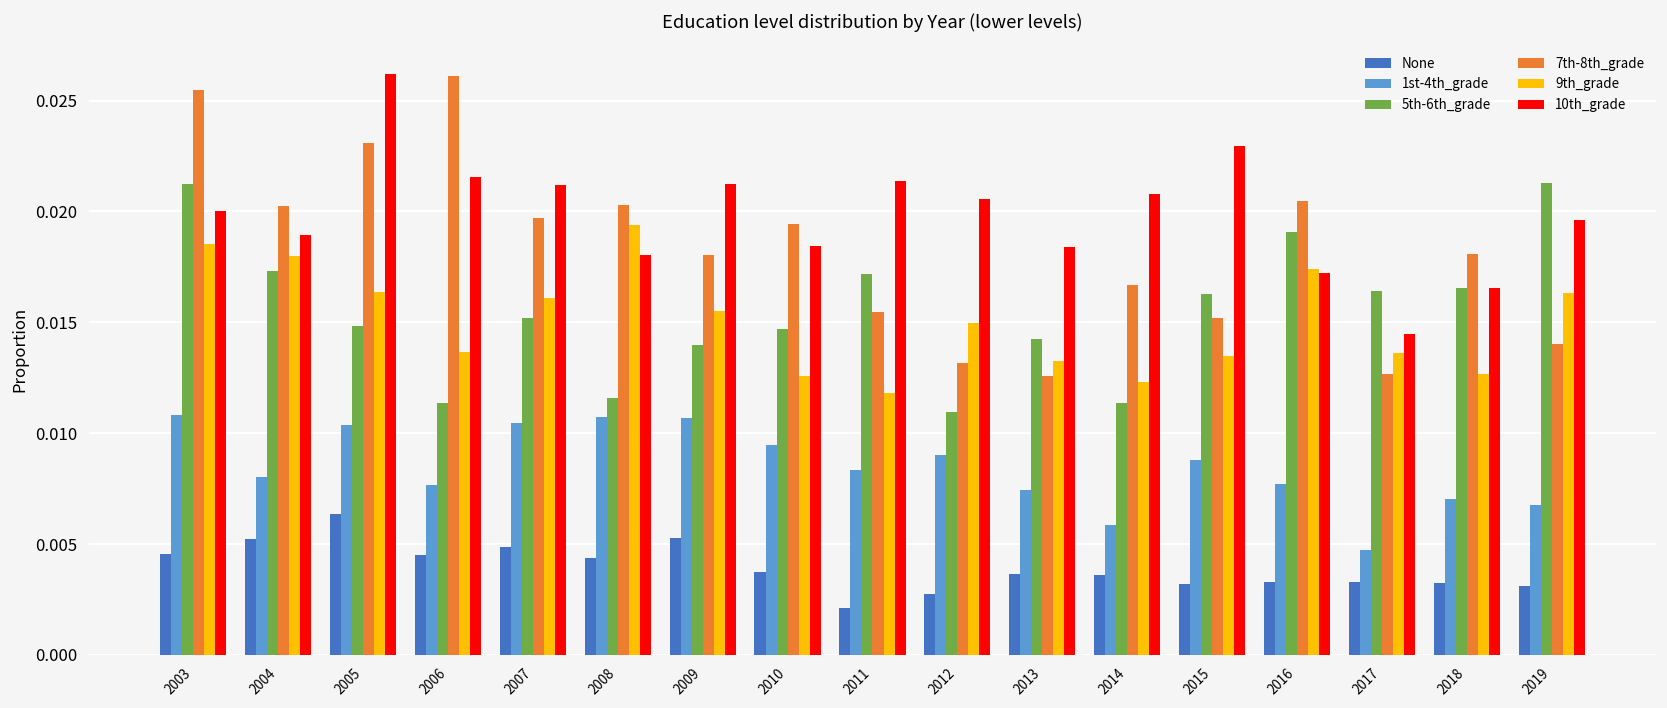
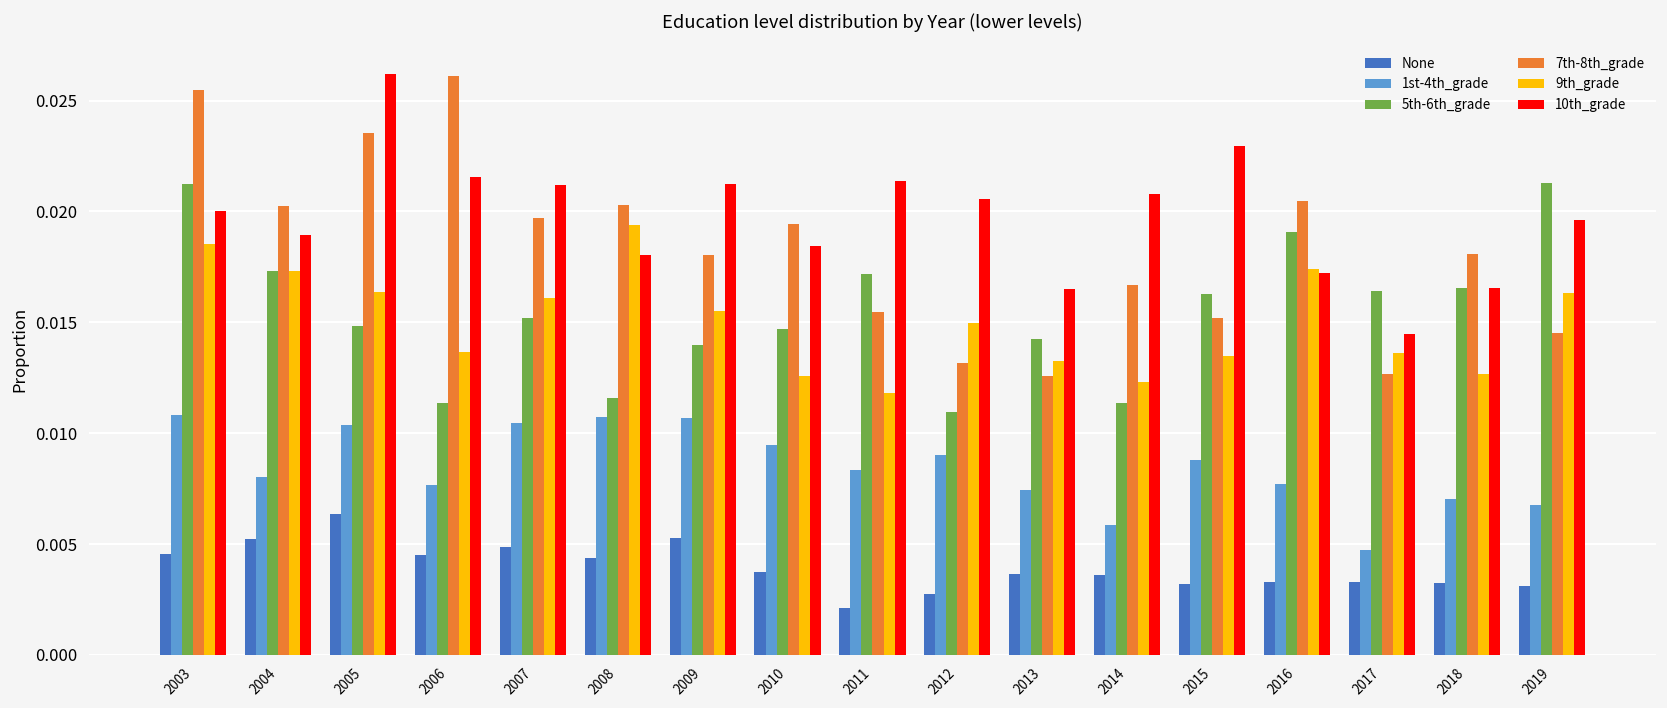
  {
    "5th-6th_grade": {
      "2003": 0.0212,
      "2004": 0.0173,
      "2005": 0.0149,
      "2006": 0.0114,
      "2007": 0.0152,
      "2008": 0.0116,
      "2009": 0.0140,
      "2010": 0.0147,
      "2011": 0.0172,
      "2012": 0.0109,
      "2013": 0.0143,
      "2014": 0.0114,
      "2015": 0.0163,
      "2016": 0.0191,
      "2017": 0.0164,
      "2018": 0.0166,
      "2019": 0.0213
    },
    "7th-8th_grade": {
      "2003": 0.0255,
      "2004": 0.0202,
-     "2005": 0.0231,
+     "2005": 0.0235,
      "2006": 0.0261,
      "2007": 0.0197,
      "2008": 0.0203,
      "2009": 0.0181,
      "2010": 0.0194,
      "2011": 0.0155,
      "2012": 0.0132,
      "2013": 0.0126,
      "2014": 0.0167,
      "2015": 0.0152,
      "2016": 0.0205,
      "2017": 0.0127,
      "2018": 0.0181,
-     "2019": 0.0140
+     "2019": 0.0145
    },
    "9th_grade": {
      "2003": 0.0186,
-     "2004": 0.0180,
+     "2004": 0.0173,
      "2005": 0.0164,
      "2006": 0.0137,
      "2007": 0.0161,
      "2008": 0.0194,
      "2009": 0.0155,
      "2010": 0.0126,
      "2011": 0.0118,
      "2012": 0.0150,
      "2013": 0.0133,
      "2014": 0.0123,
      "2015": 0.0135,
      "2016": 0.0174,
      "2017": 0.0136,
      "2018": 0.0127,
      "2019": 0.0163
    },
    "10th_grade": {
      "2003": 0.0200,
      "2004": 0.0189,
      "2005": 0.0262,
      "2006": 0.0215,
      "2007": 0.0212,
      "2008": 0.0180,
      "2009": 0.0212,
      "2010": 0.0185,
      "2011": 0.0214,
      "2012": 0.0205,
-     "2013": 0.0184,
+     "2013": 0.0165,
      "2014": 0.0208,
      "2015": 0.0230,
      "2016": 0.0172,
      "2017": 0.0145,
      "2018": 0.0166,
      "2019": 0.0196
    }
  }
